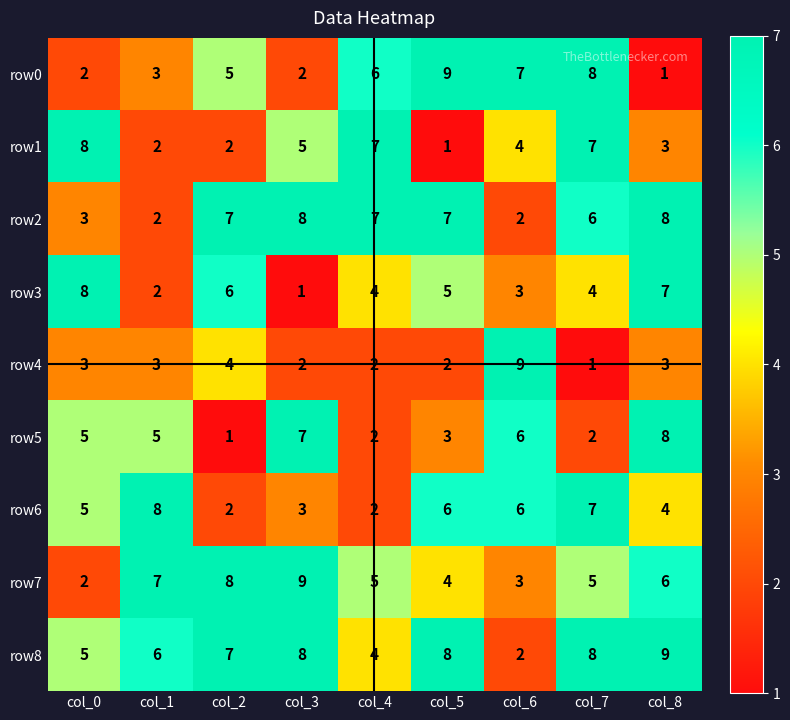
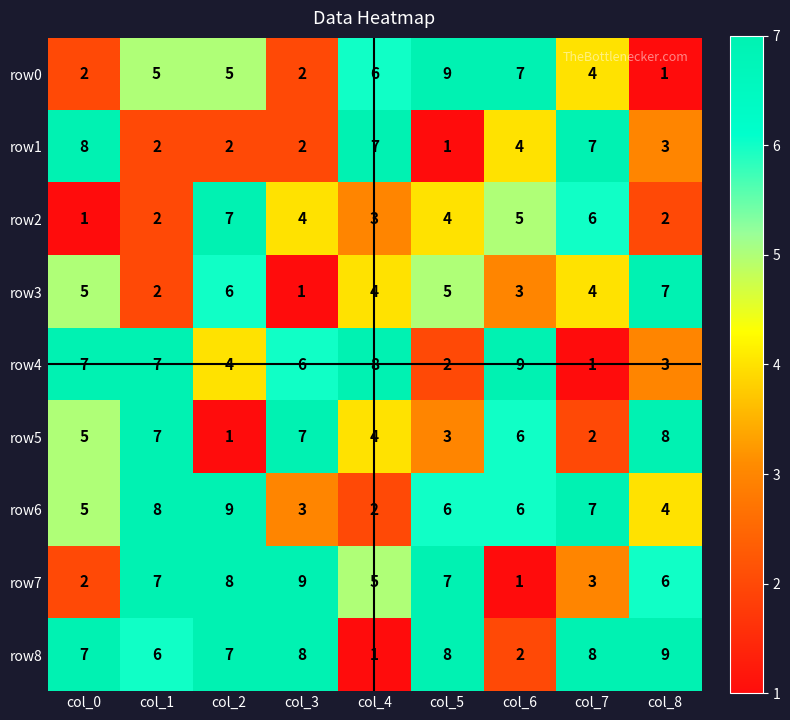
  {
    "row0": {
      "col_0": 2,
-     "col_1": 3,
+     "col_1": 5,
      "col_2": 5,
      "col_3": 2,
      "col_4": 6,
      "col_5": 9,
      "col_6": 7,
-     "col_7": 8,
+     "col_7": 4,
      "col_8": 1
    },
    "row1": {
      "col_0": 8,
      "col_1": 2,
      "col_2": 2,
-     "col_3": 5,
+     "col_3": 2,
      "col_4": 7,
      "col_5": 1,
      "col_6": 4,
      "col_7": 7,
      "col_8": 3
    },
    "row2": {
-     "col_0": 3,
+     "col_0": 1,
      "col_1": 2,
      "col_2": 7,
-     "col_3": 8,
-     "col_4": 7,
-     "col_5": 7,
-     "col_6": 2,
+     "col_3": 4,
+     "col_4": 3,
+     "col_5": 4,
+     "col_6": 5,
      "col_7": 6,
-     "col_8": 8
+     "col_8": 2
    },
    "row3": {
-     "col_0": 8,
+     "col_0": 5,
      "col_1": 2,
      "col_2": 6,
      "col_3": 1,
      "col_4": 4,
      "col_5": 5,
      "col_6": 3,
      "col_7": 4,
      "col_8": 7
    },
    "row4": {
-     "col_0": 3,
-     "col_1": 3,
+     "col_0": 7,
+     "col_1": 7,
      "col_2": 4,
-     "col_3": 2,
-     "col_4": 2,
+     "col_3": 6,
+     "col_4": 8,
      "col_5": 2,
      "col_6": 9,
      "col_7": 1,
      "col_8": 3
    },
    "row5": {
      "col_0": 5,
-     "col_1": 5,
+     "col_1": 7,
      "col_2": 1,
      "col_3": 7,
-     "col_4": 2,
+     "col_4": 4,
      "col_5": 3,
      "col_6": 6,
      "col_7": 2,
      "col_8": 8
    },
    "row6": {
      "col_0": 5,
      "col_1": 8,
-     "col_2": 2,
+     "col_2": 9,
      "col_3": 3,
      "col_4": 2,
      "col_5": 6,
      "col_6": 6,
      "col_7": 7,
      "col_8": 4
    },
    "row7": {
      "col_0": 2,
      "col_1": 7,
      "col_2": 8,
      "col_3": 9,
      "col_4": 5,
-     "col_5": 4,
-     "col_6": 3,
-     "col_7": 5,
+     "col_5": 7,
+     "col_6": 1,
+     "col_7": 3,
      "col_8": 6
    },
    "row8": {
-     "col_0": 5,
+     "col_0": 7,
      "col_1": 6,
      "col_2": 7,
      "col_3": 8,
-     "col_4": 4,
+     "col_4": 1,
      "col_5": 8,
      "col_6": 2,
      "col_7": 8,
      "col_8": 9
    }
  }
